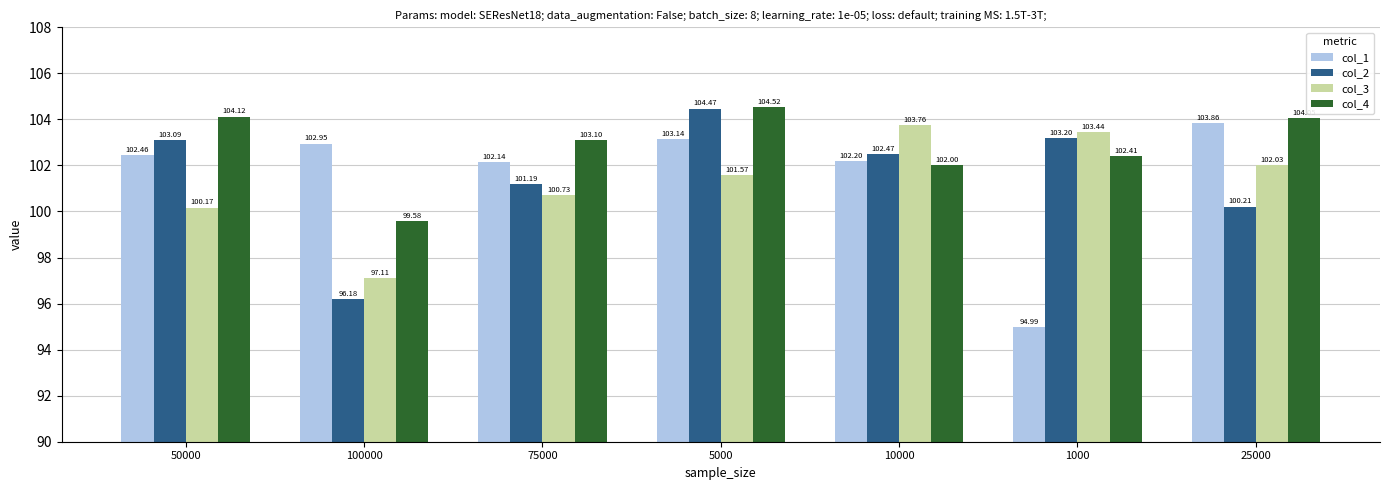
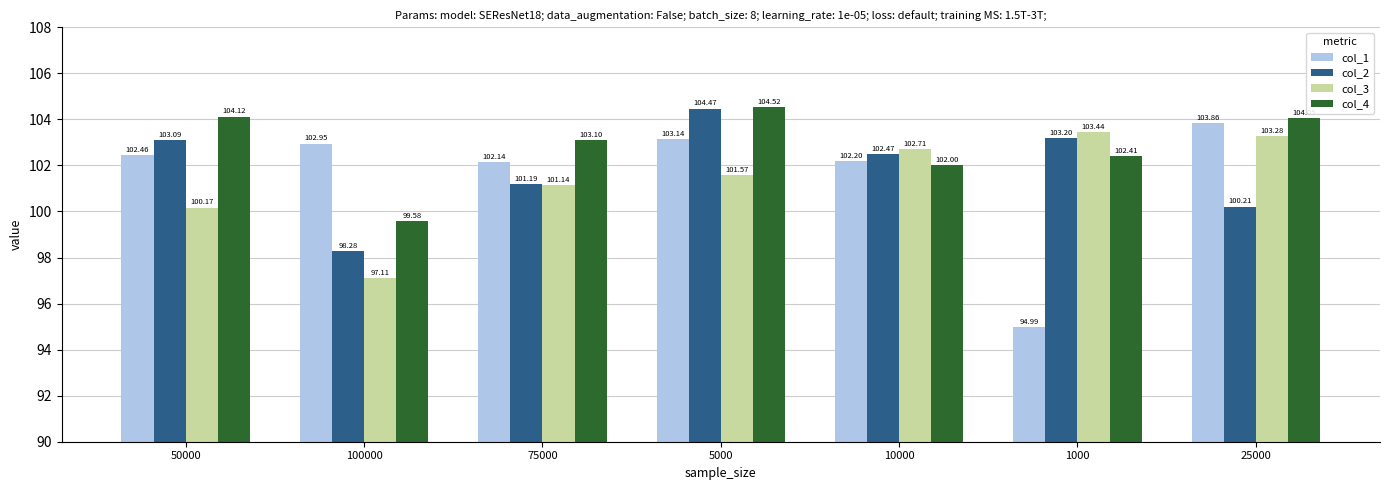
  {
    "col_1": {
      "50000": 102.46,
      "100000": 102.95,
      "75000": 102.14,
      "5000": 103.14,
      "10000": 102.20,
      "1000": 94.99,
      "25000": 103.86
    },
    "col_2": {
      "50000": 103.09,
-     "100000": 96.18,
+     "100000": 98.28,
      "75000": 101.19,
      "5000": 104.47,
      "10000": 102.47,
      "1000": 103.20,
      "25000": 100.21
    },
    "col_3": {
      "50000": 100.17,
      "100000": 97.11,
-     "75000": 100.73,
+     "75000": 101.14,
      "5000": 101.57,
-     "10000": 103.76,
+     "10000": 102.71,
      "1000": 103.44,
-     "25000": 102.03
+     "25000": 103.28
    },
    "col_4": {
      "50000": 104.12,
      "100000": 99.58,
      "75000": 103.10,
      "5000": 104.52,
      "10000": 102.00,
      "1000": 102.41
    }
  }
